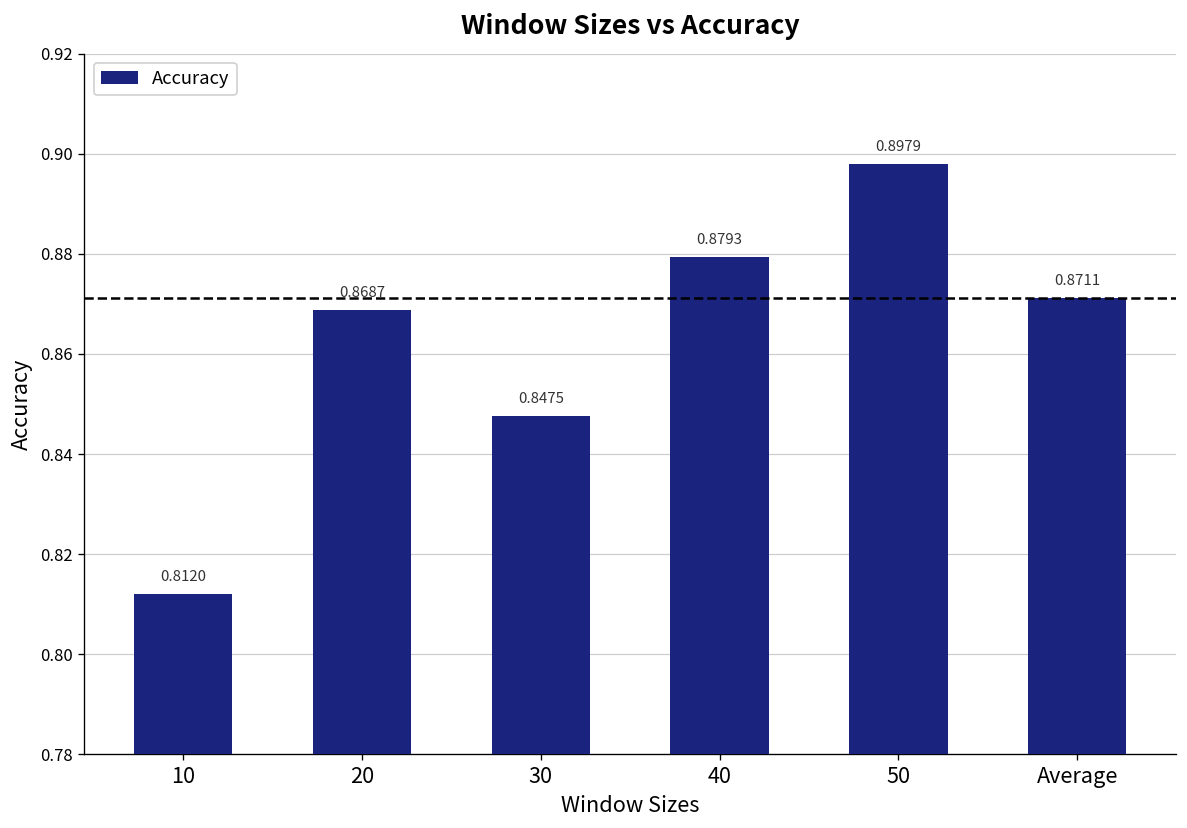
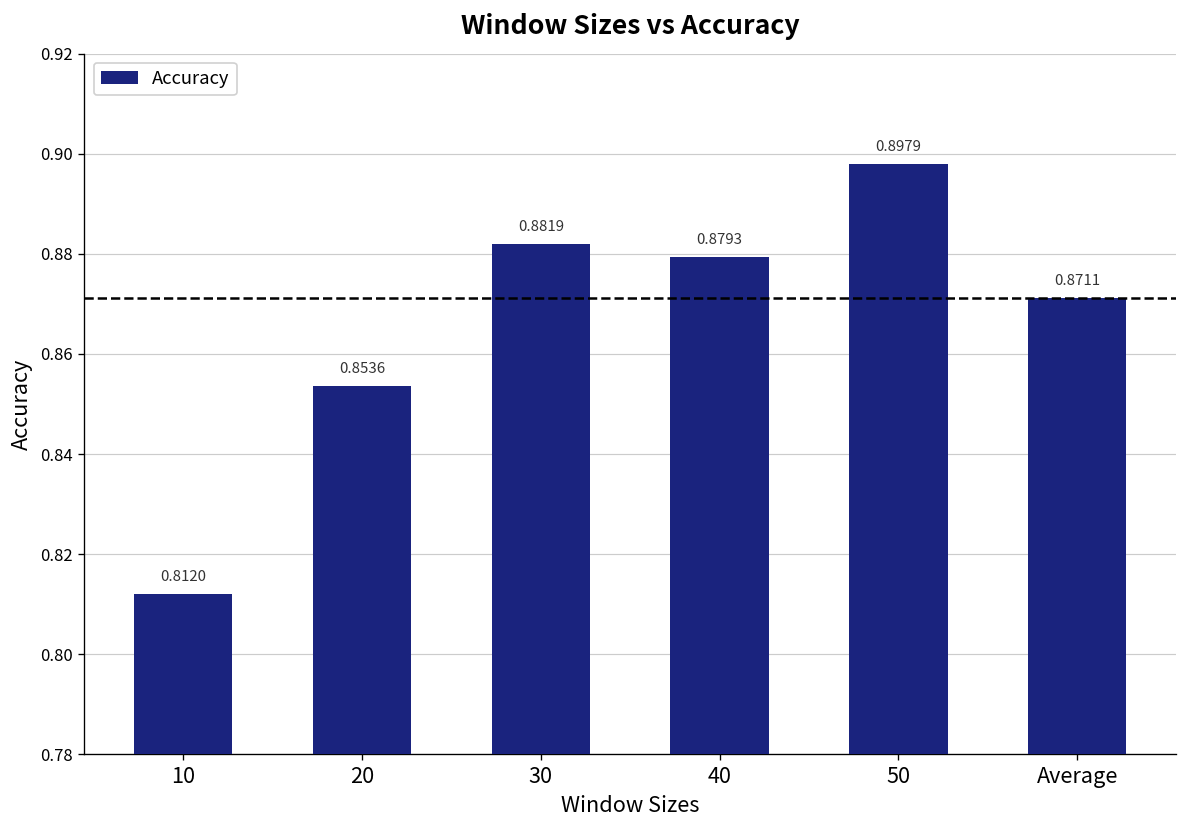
  {
    "10": 0.8120,
-   "20": 0.8687,
-   "30": 0.8475,
+   "20": 0.8536,
+   "30": 0.8819,
    "40": 0.8793,
    "50": 0.8979,
    "Average": 0.8711
  }
